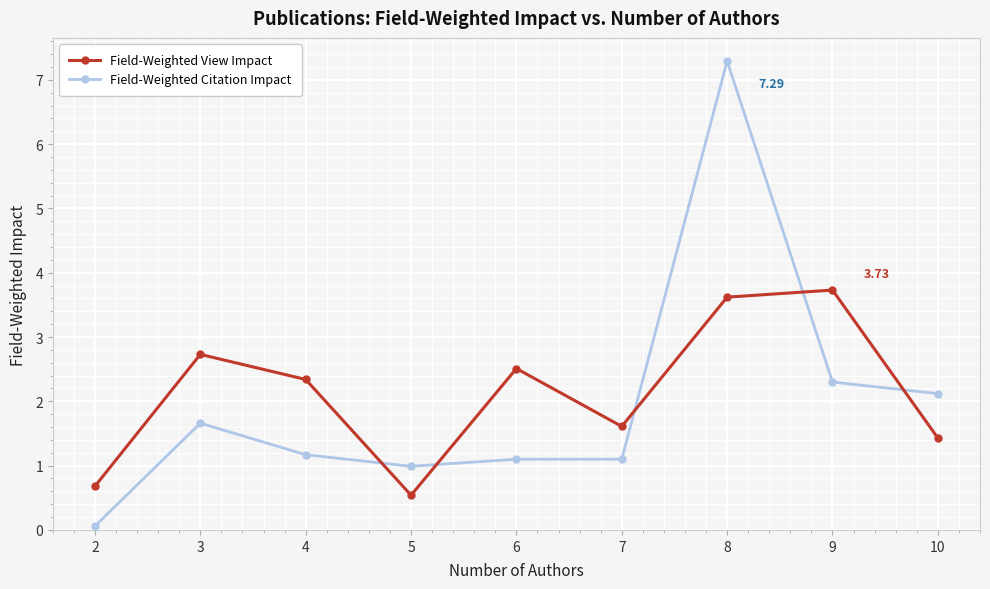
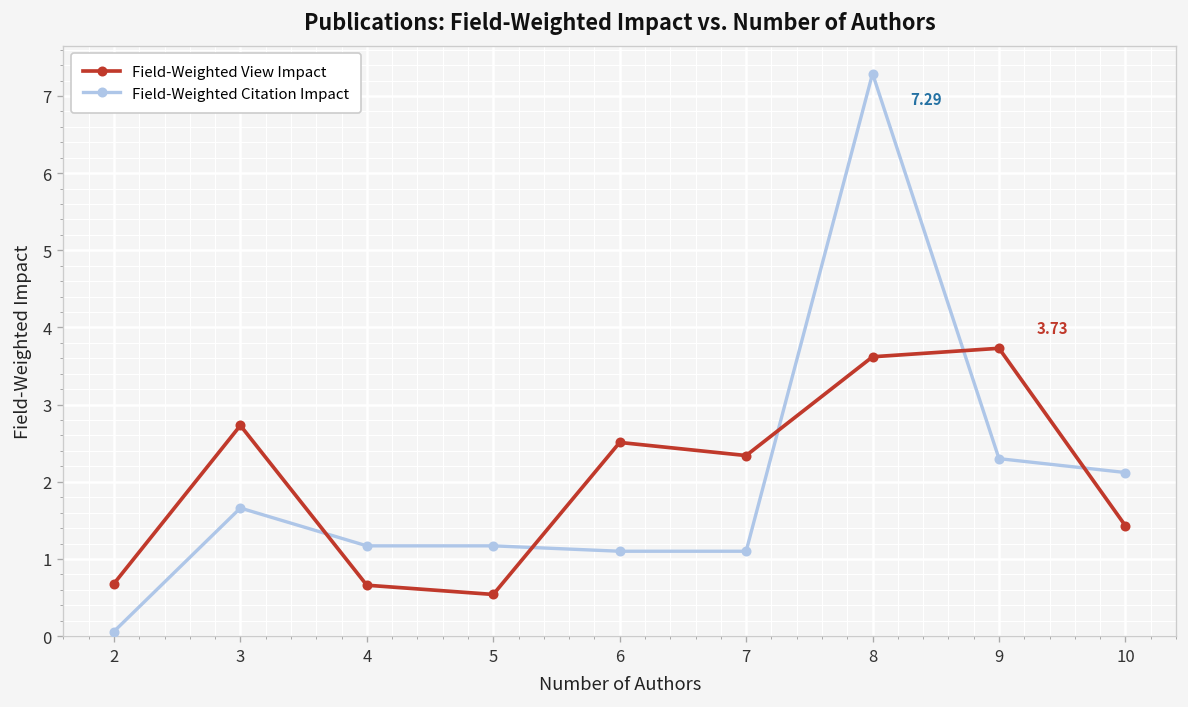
  {
    "Field-Weighted View Impact": {
      "2": 0.7,
      "3": 2.7,
-     "4": 2.3,
+     "4": 0.7,
      "5": 0.5,
      "6": 2.5,
-     "7": 1.6,
+     "7": 2.3,
      "8": 3.6,
      "9": 3.7,
      "10": 1.4
    },
    "Field-Weighted Citation Impact": {
      "2": 0.1,
      "3": 1.7,
      "4": 1.2,
-     "5": 1.0,
+     "5": 1.2,
      "6": 1.1,
      "7": 1.1,
      "8": 7.3,
      "9": 2.3,
      "10": 2.1
    }
  }
